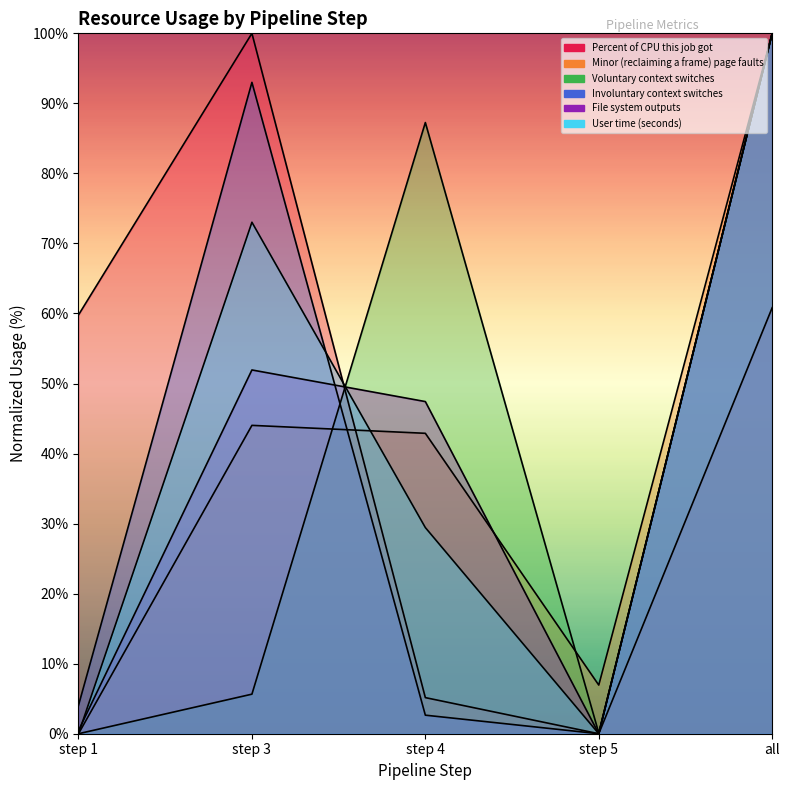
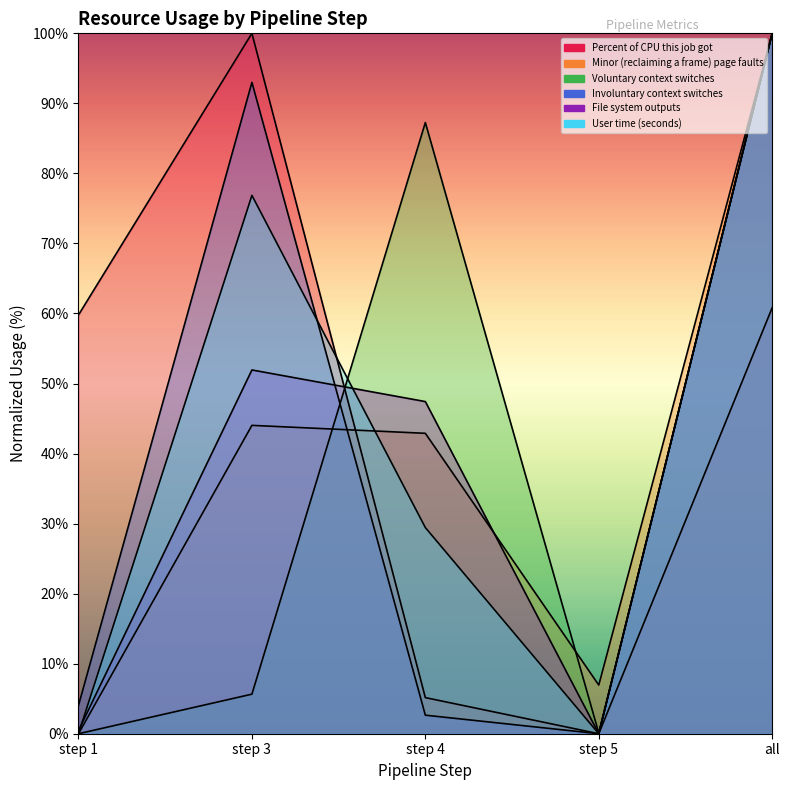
  {
    "Voluntary context switches": {
      "step 3": "6%",
      "step 4": "87%"
    },
    "User time (seconds)": {
-     "step 3": "73%",
+     "step 3": "77%",
      "step 4": "29%"
    }
  }
